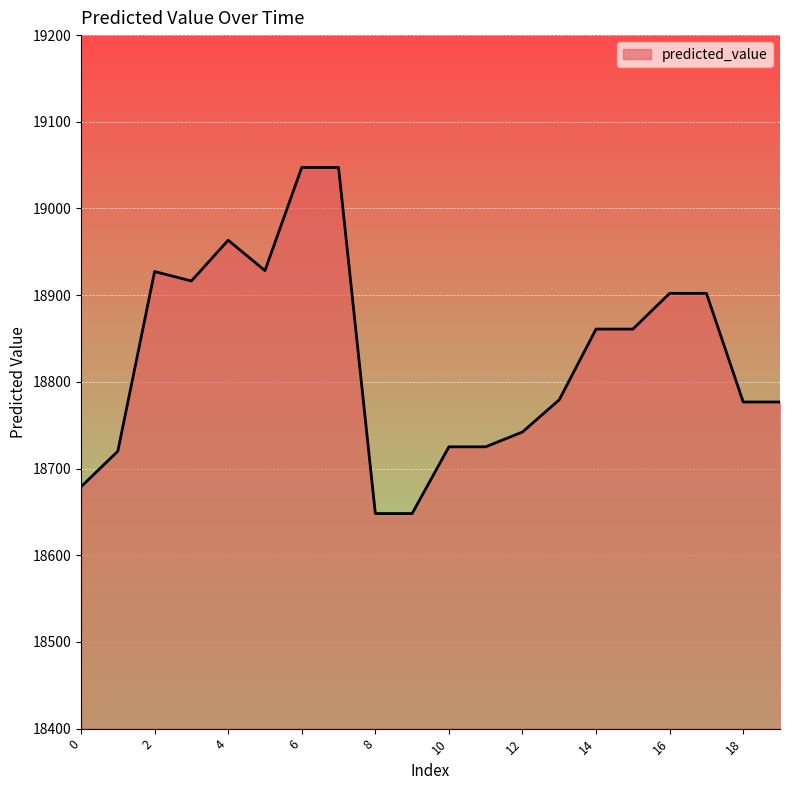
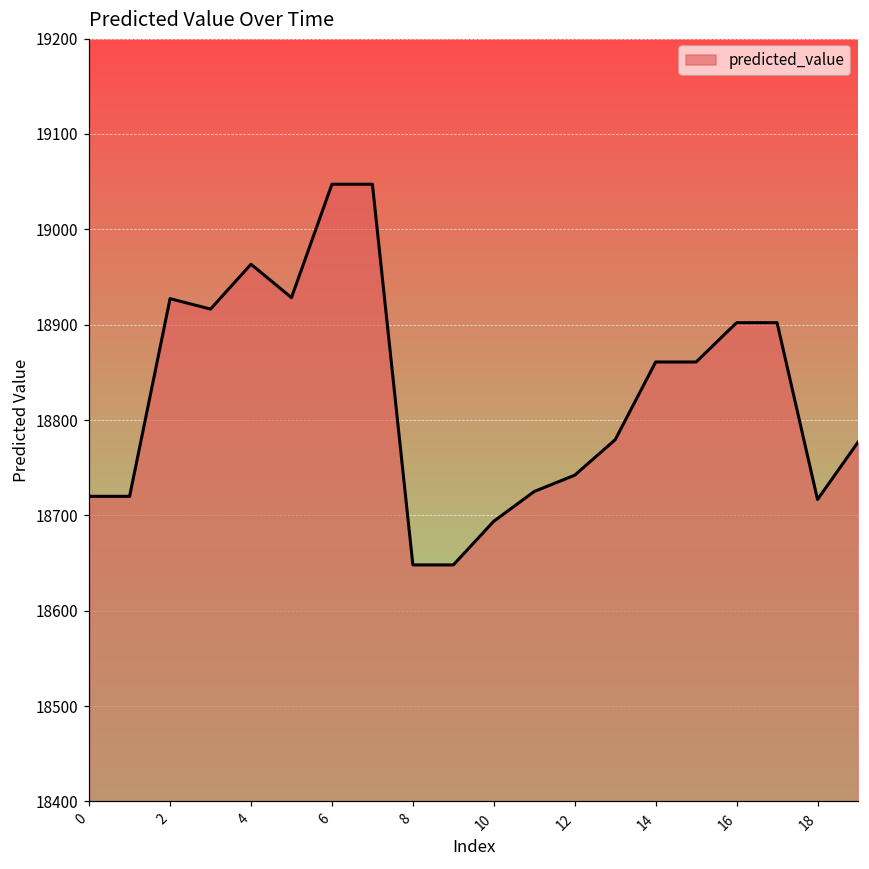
  {
-   "0": 18680,
+   "0": 18720,
    "2": 18930,
    "4": 18960,
    "6": 19050,
    "8": 18650,
-   "10": 18730,
+   "10": 18690,
    "12": 18740,
    "14": 18860,
    "16": 18900,
-   "18": 18780
+   "18": 18720
  }
